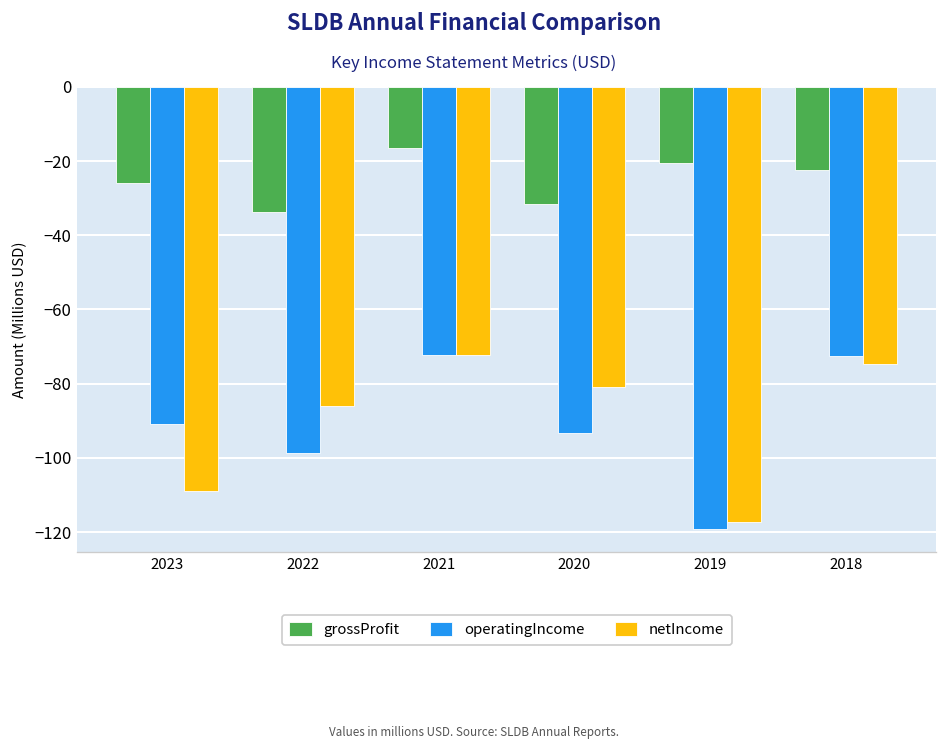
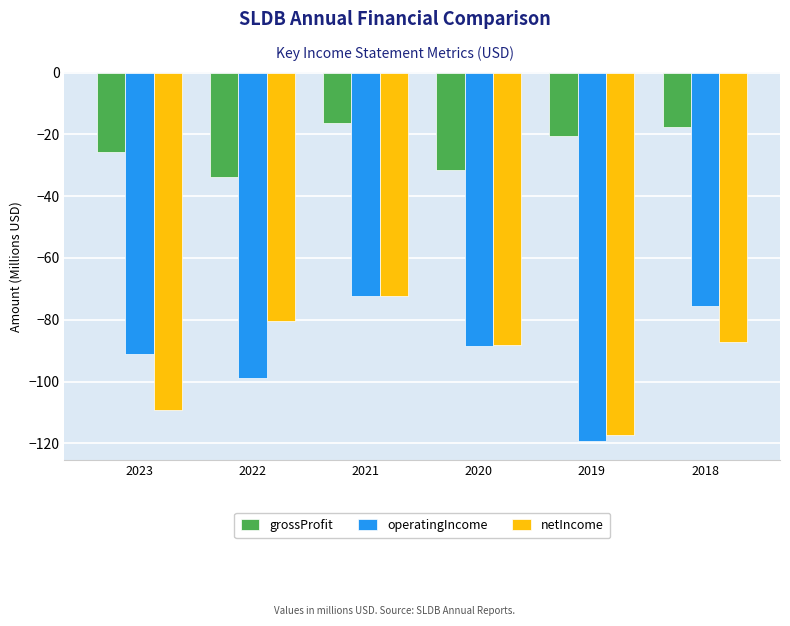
  {
    "grossProfit": {
      "2023": -26,
      "2022": -34,
      "2021": -16,
      "2020": -31,
      "2019": -21,
-     "2018": -22
+     "2018": -18
    },
    "operatingIncome": {
      "2023": -91,
      "2022": -99,
      "2021": -72,
-     "2020": -93,
+     "2020": -88,
      "2019": -119,
-     "2018": -73
+     "2018": -76
    },
    "netIncome": {
      "2023": -109,
-     "2022": -86,
+     "2022": -81,
      "2021": -72,
-     "2020": -81,
+     "2020": -88,
      "2019": -117,
-     "2018": -75
+     "2018": -87
    }
  }
